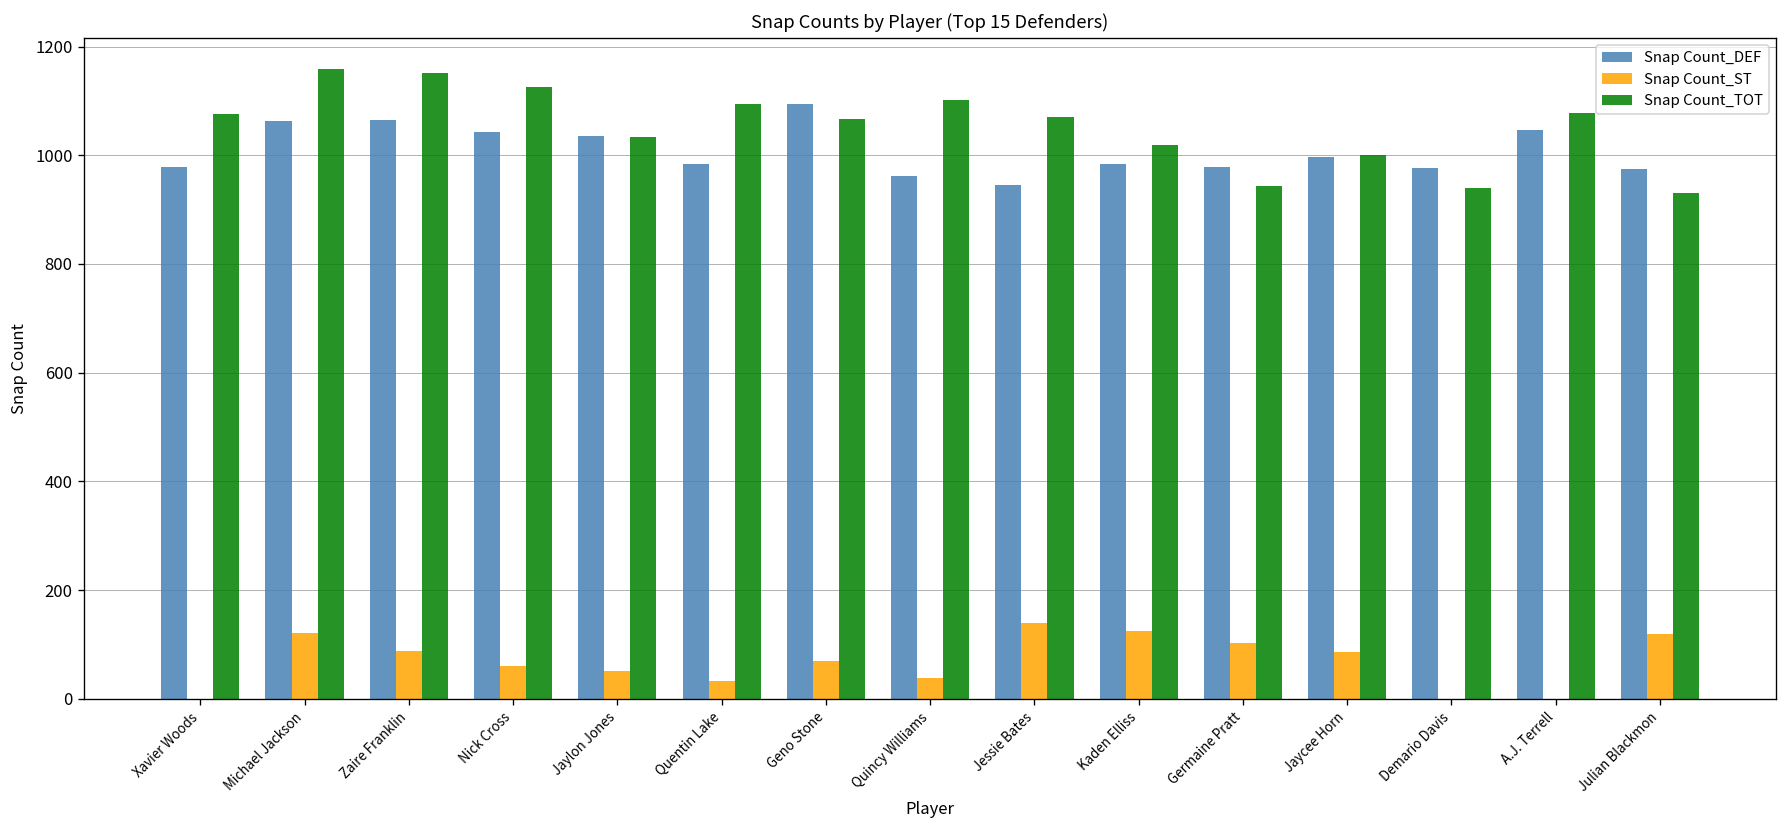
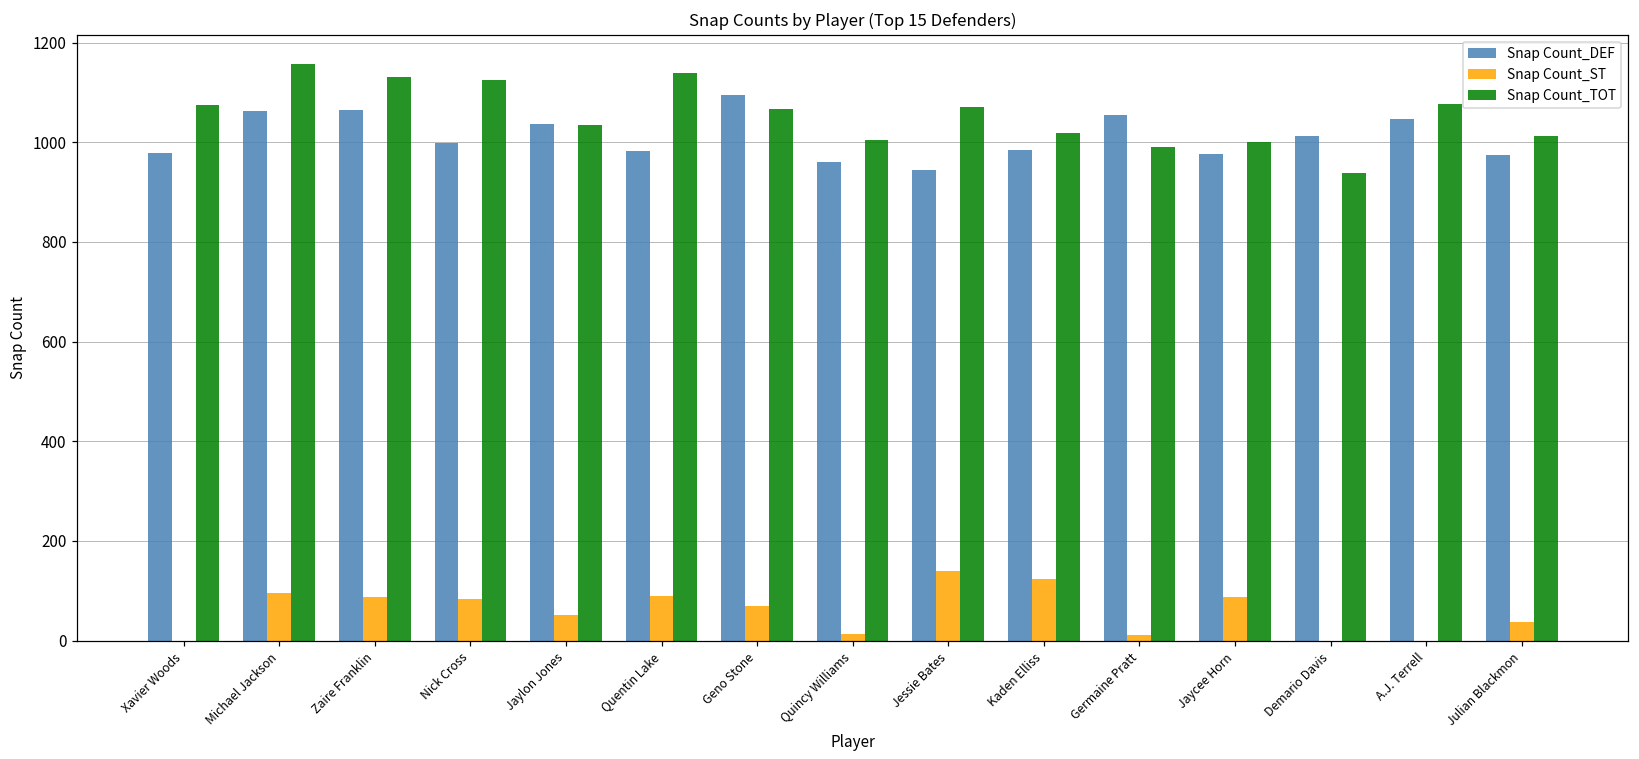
  {
    "Snap Count_DEF": {
      "Xavier Woods": 980,
      "Michael Jackson": 1060,
      "Zaire Franklin": 1070,
-     "Nick Cross": 1040,
+     "Nick Cross": 1000,
      "Jaylon Jones": 1040,
      "Quentin Lake": 980,
      "Geno Stone": 1090,
      "Quincy Williams": 960,
      "Jessie Bates": 950,
      "Kaden Elliss": 980,
-     "Germaine Pratt": 980,
-     "Jaycee Horn": 1000,
-     "Demario Davis": 980,
+     "Germaine Pratt": 1060,
+     "Jaycee Horn": 980,
+     "Demario Davis": 1010,
      "A.J. Terrell": 1050,
      "Julian Blackmon": 970
    },
    "Snap Count_ST": {
      "Xavier Woods": 0,
-     "Michael Jackson": 120,
+     "Michael Jackson": 100,
      "Zaire Franklin": 90,
-     "Nick Cross": 60,
+     "Nick Cross": 80,
      "Jaylon Jones": 50,
-     "Quentin Lake": 30,
+     "Quentin Lake": 90,
      "Geno Stone": 70,
-     "Quincy Williams": 40,
+     "Quincy Williams": 10,
      "Jessie Bates": 140,
      "Kaden Elliss": 120,
-     "Germaine Pratt": 100,
+     "Germaine Pratt": 10,
      "Jaycee Horn": 90,
      "Demario Davis": 0,
      "A.J. Terrell": 0,
-     "Julian Blackmon": 120
+     "Julian Blackmon": 40
    },
    "Snap Count_TOT": {
      "Xavier Woods": 1080,
      "Michael Jackson": 1160,
-     "Zaire Franklin": 1150,
+     "Zaire Franklin": 1130,
      "Nick Cross": 1130,
      "Jaylon Jones": 1030,
-     "Quentin Lake": 1100,
+     "Quentin Lake": 1140,
      "Geno Stone": 1070,
-     "Quincy Williams": 1100,
+     "Quincy Williams": 1010,
      "Jessie Bates": 1070,
      "Kaden Elliss": 1020,
-     "Germaine Pratt": 940,
+     "Germaine Pratt": 990,
      "Jaycee Horn": 1000,
      "Demario Davis": 940,
      "A.J. Terrell": 1080,
-     "Julian Blackmon": 930
+     "Julian Blackmon": 1010
    }
  }
